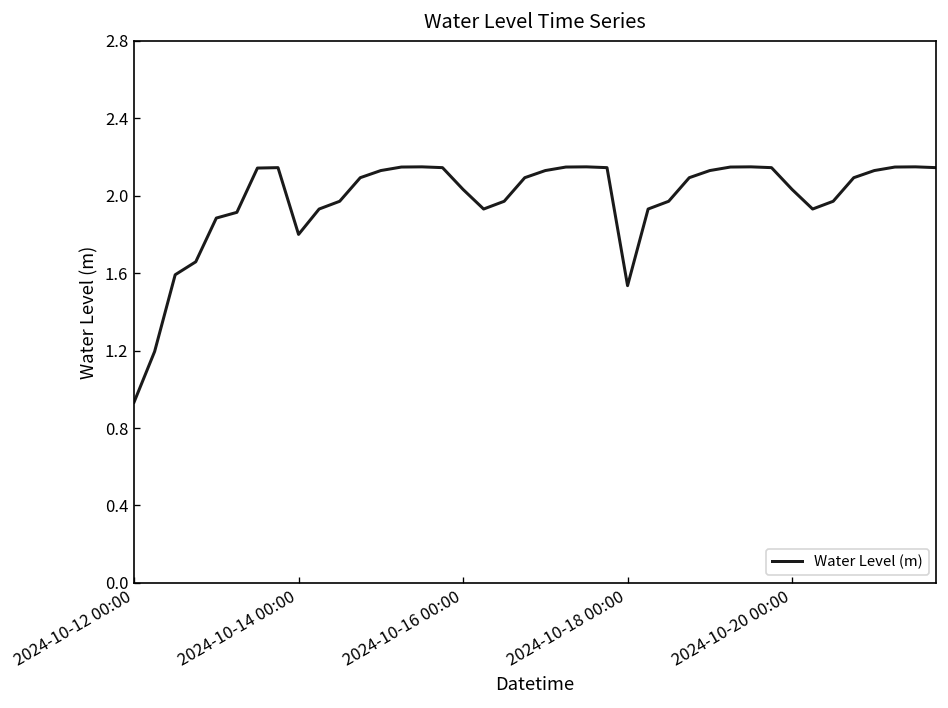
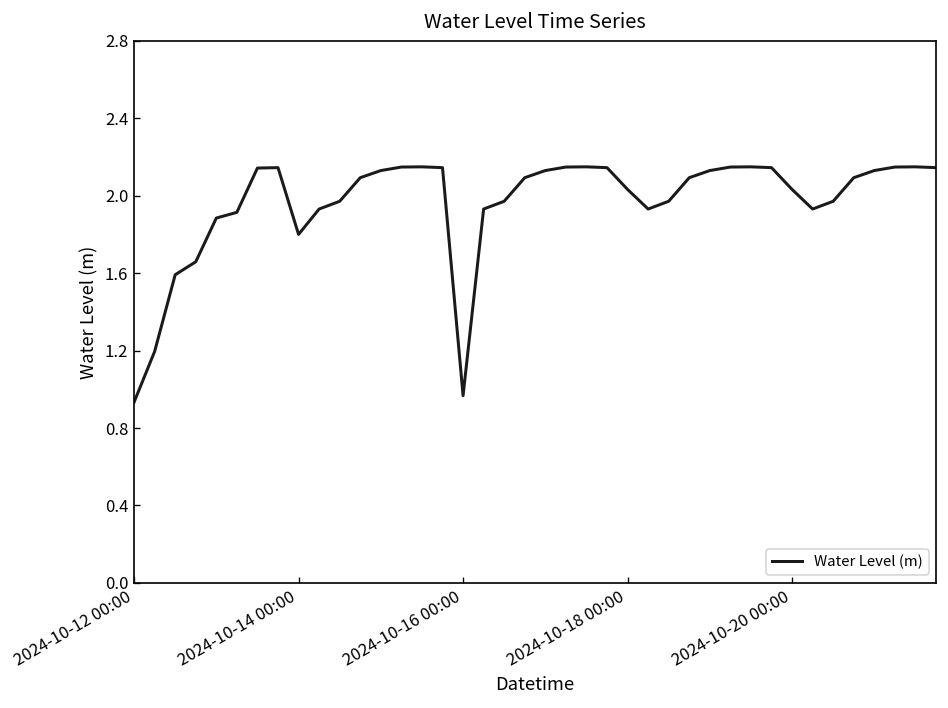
  {
    "2024-10-12 00:00": 0.93,
    "2024-10-14 00:00": 1.80,
-   "2024-10-16 00:00": 2.03,
-   "2024-10-18 00:00": 1.54,
+   "2024-10-16 00:00": 0.97,
+   "2024-10-18 00:00": 2.03,
    "2024-10-20 00:00": 2.03
  }
